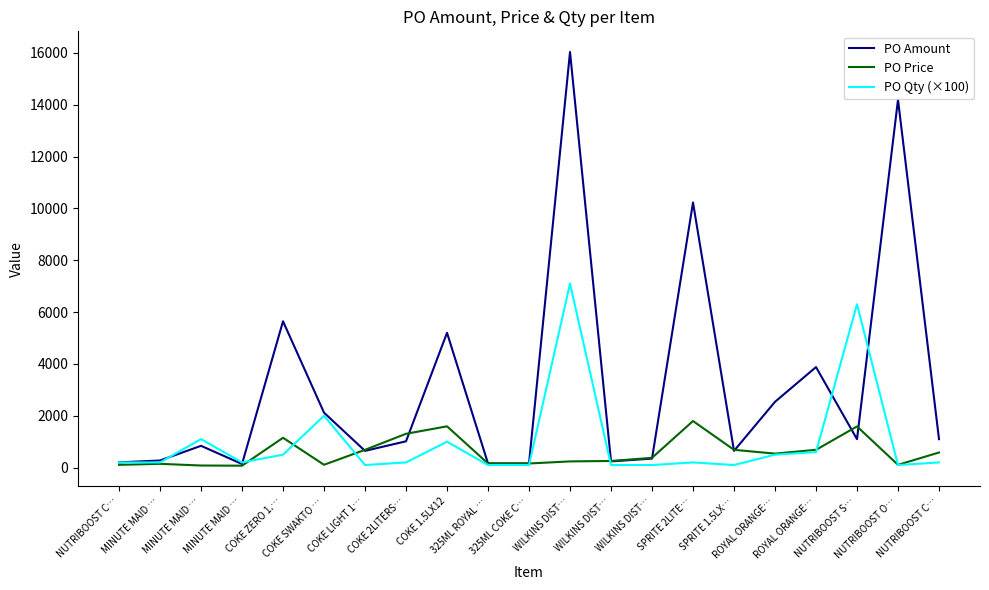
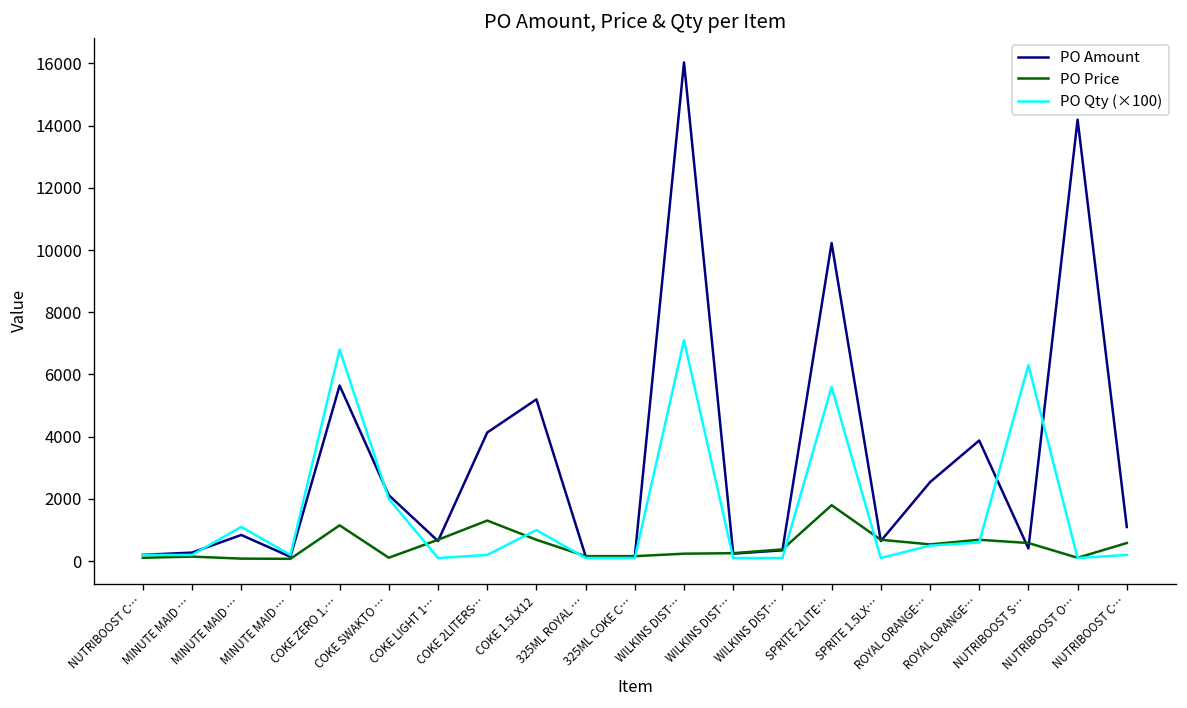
  {
    "PO Amount": {
      "COKE ZERO 1.…": 5600,
      "COKE SWAKTO …": 2100,
-     "COKE 2LITERS…": 1000,
+     "COKE 2LITERS…": 4100,
      "COKE 1.5LX12": 5200,
      "SPRITE 2LITE…": 10200,
-     "NUTRIBOOST S…": 1100,
+     "NUTRIBOOST S…": 400,
      "NUTRIBOOST O…": 14200
    },
    "PO Price": {
      "COKE ZERO 1.…": 1200,
      "COKE SWAKTO …": 100,
      "COKE 2LITERS…": 1300,
-     "COKE 1.5LX12": 1600,
+     "COKE 1.5LX12": 700,
      "SPRITE 2LITE…": 1800,
-     "NUTRIBOOST S…": 1600
+     "NUTRIBOOST S…": 600
    },
    "PO Qty (×100)": {
-     "COKE ZERO 1.…": 500,
+     "COKE ZERO 1.…": 6800,
      "COKE SWAKTO …": 2000,
      "COKE LIGHT 1…": 100,
      "COKE 2LITERS…": 200,
      "COKE 1.5LX12": 1000,
-     "SPRITE 2LITE…": 200,
+     "SPRITE 2LITE…": 5600,
      "SPRITE 1.5LX…": 100,
      "NUTRIBOOST S…": 6300
    }
  }
